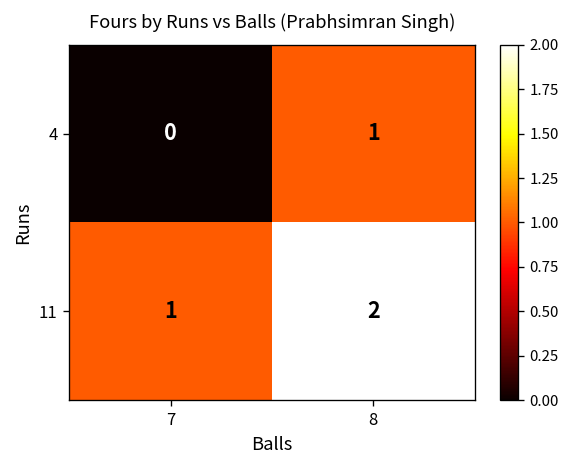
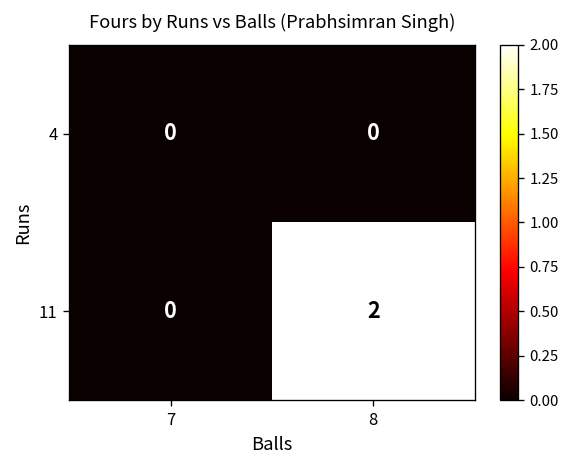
  {
    "4": {
      "7": 0,
-     "8": 1
+     "8": 0
    },
    "11": {
-     "7": 1,
+     "7": 0,
      "8": 2
    }
  }
